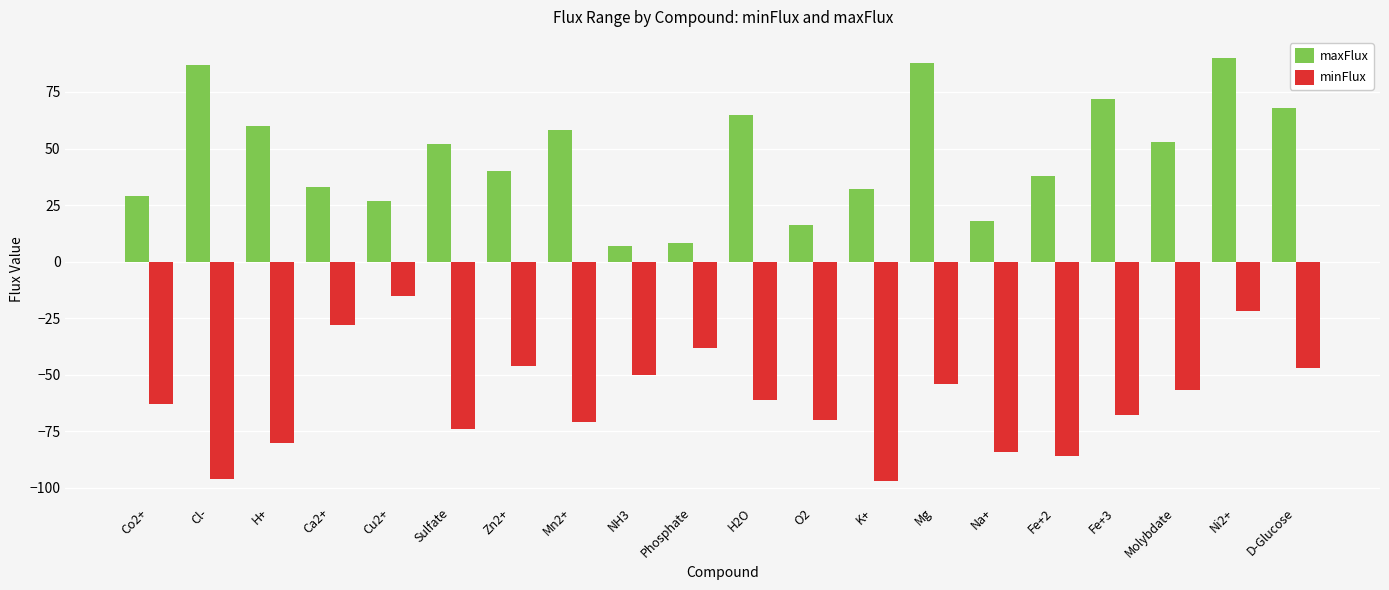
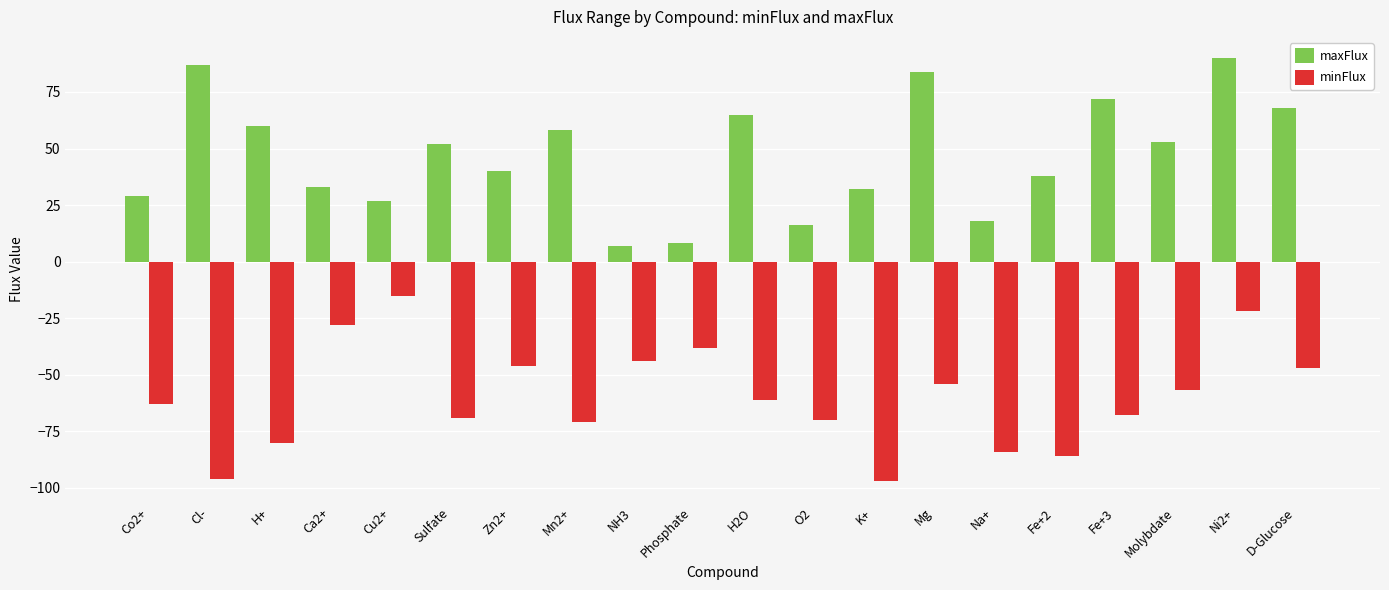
  {
    "maxFlux": {
      "Co2+": 29,
      "Cl-": 87,
      "H+": 60,
      "Ca2+": 33,
      "Cu2+": 27,
      "Sulfate": 52,
      "Zn2+": 40,
      "Mn2+": 58,
      "NH3": 7,
      "Phosphate": 8,
      "H2O": 65,
      "O2": 16,
      "K+": 32,
-     "Mg": 88,
+     "Mg": 84,
      "Na+": 18,
      "Fe+2": 38,
      "Fe+3": 72,
      "Molybdate": 53,
      "Ni2+": 90,
      "D-Glucose": 68
    },
    "minFlux": {
      "Co2+": -63,
      "Cl-": -96,
      "H+": -80,
      "Ca2+": -28,
      "Cu2+": -15,
-     "Sulfate": -74,
+     "Sulfate": -69,
      "Zn2+": -46,
      "Mn2+": -71,
-     "NH3": -50,
+     "NH3": -44,
      "Phosphate": -38,
      "H2O": -61,
      "O2": -70,
      "K+": -97,
      "Mg": -54,
      "Na+": -84,
      "Fe+2": -86,
      "Fe+3": -68,
      "Molybdate": -57,
      "Ni2+": -22,
      "D-Glucose": -47
    }
  }
